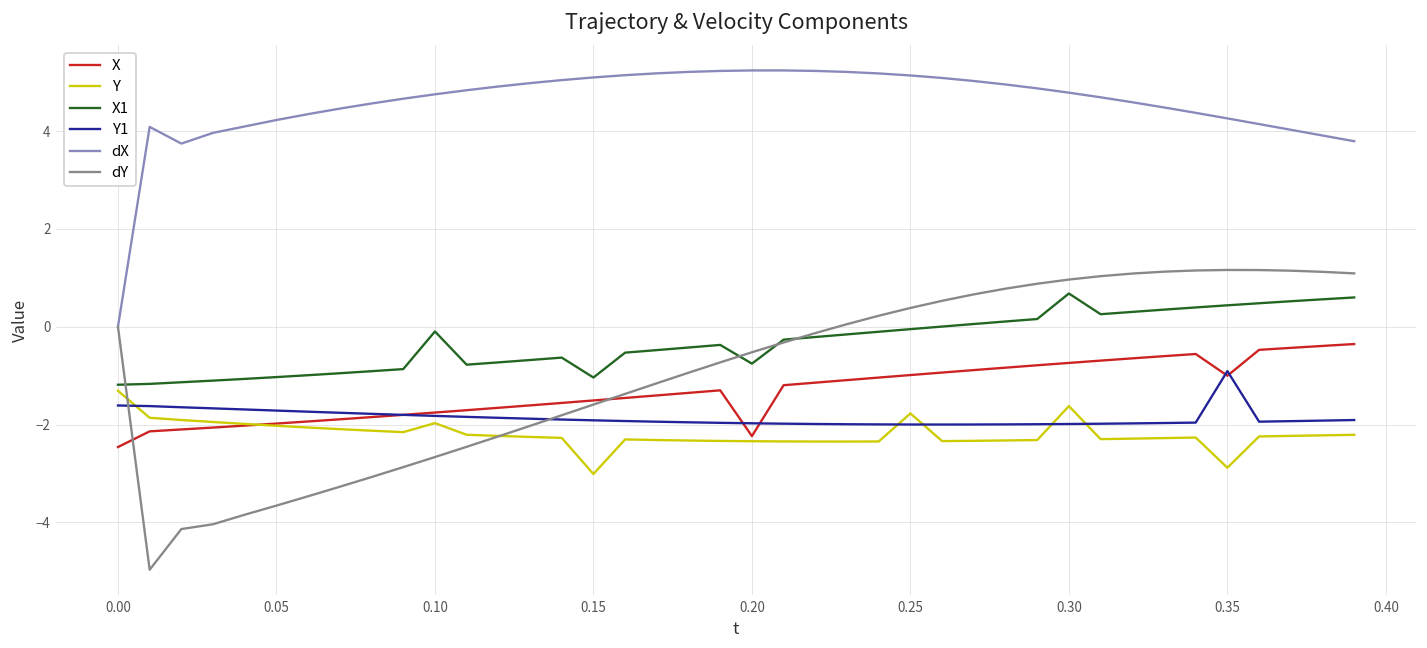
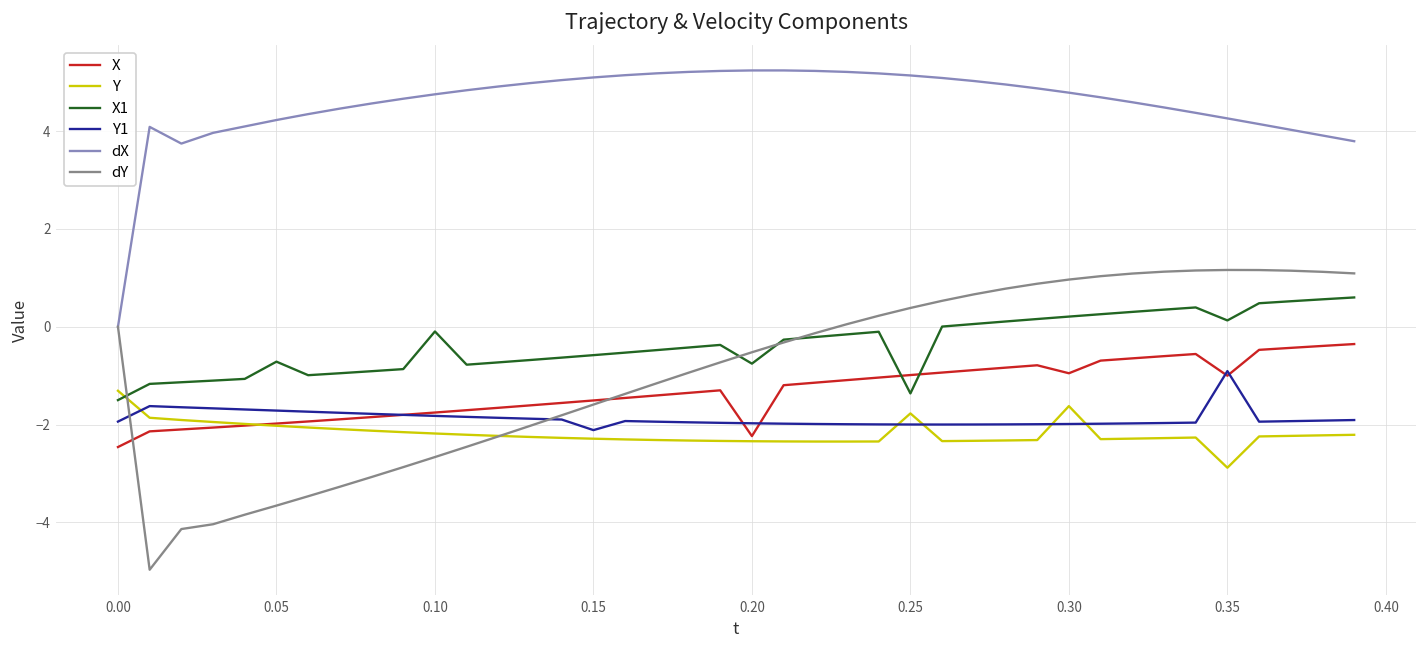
  {
    "X": {
      "0.00": -2.5,
      "0.10": -1.8,
      "0.15": -1.5,
      "0.20": -2.2,
      "0.25": -1.0,
-     "0.30": -0.7,
+     "0.30": -1.0,
      "0.35": -1.0
    },
    "Y": {
      "0.00": -1.3,
-     "0.10": -2.0,
-     "0.15": -3.0,
+     "0.10": -2.2,
+     "0.15": -2.3,
      "0.20": -2.3,
      "0.25": -1.8,
      "0.30": -1.6,
      "0.35": -2.9
    },
    "X1": {
-     "0.00": -1.2,
-     "0.05": -1.0,
+     "0.00": -1.5,
+     "0.05": -0.7,
      "0.10": -0.1,
-     "0.15": -1.0,
+     "0.15": -0.6,
      "0.20": -0.8,
-     "0.25": 0.0,
-     "0.30": 0.7,
-     "0.35": 0.4
+     "0.25": -1.4,
+     "0.30": 0.2,
+     "0.35": 0.1
    },
    "Y1": {
-     "0.00": -1.6,
+     "0.00": -1.9,
      "0.05": -1.7,
      "0.10": -1.8,
-     "0.15": -1.9,
+     "0.15": -2.1,
      "0.20": -2.0,
      "0.25": -2.0,
      "0.30": -2.0,
      "0.35": -0.9
    }
  }
